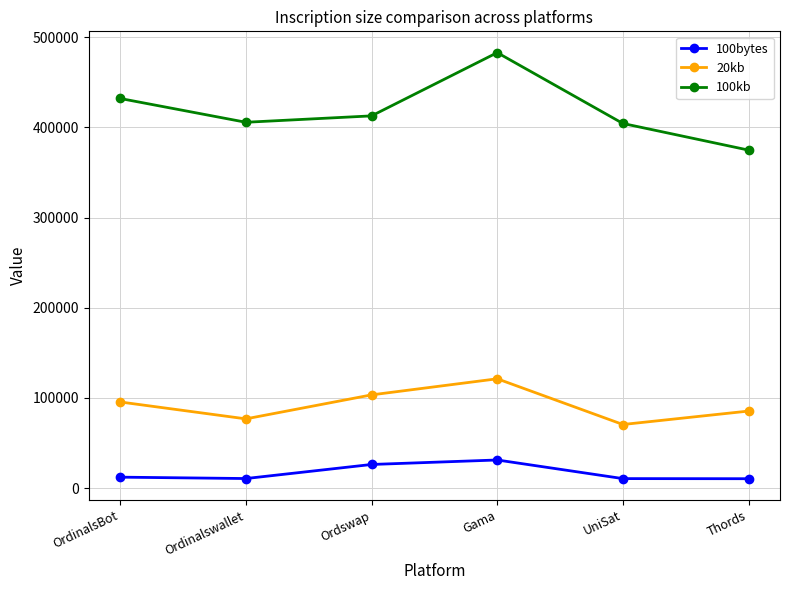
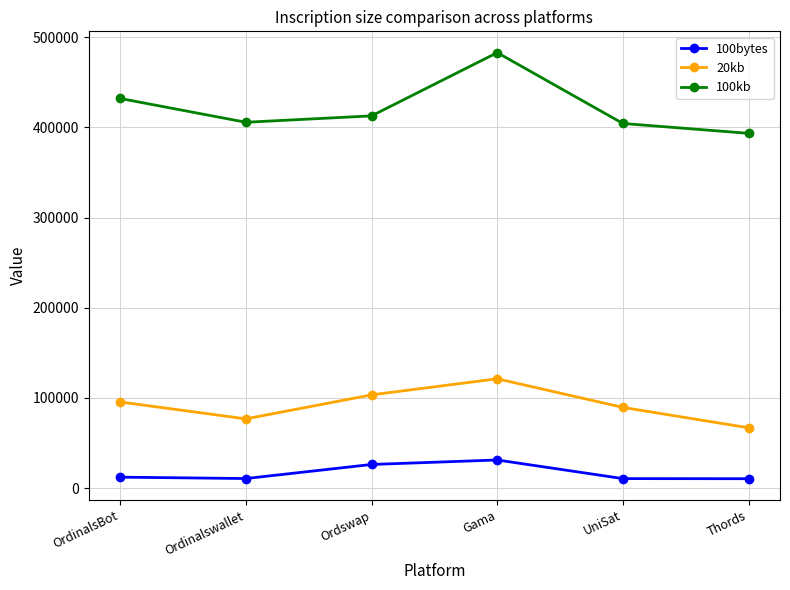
  {
    "100bytes": {
      "OrdinalsBot": 10000,
      "Ordinalswallet": 10000,
      "Ordswap": 30000,
      "Gama": 30000,
      "UniSat": 10000,
      "Thords": 10000
    },
    "20kb": {
      "OrdinalsBot": 100000,
      "Ordinalswallet": 80000,
      "Ordswap": 100000,
      "Gama": 120000,
-     "UniSat": 70000,
-     "Thords": 90000
+     "UniSat": 90000,
+     "Thords": 70000
    },
    "100kb": {
      "OrdinalsBot": 430000,
      "Ordinalswallet": 410000,
      "Ordswap": 410000,
      "Gama": 480000,
      "UniSat": 400000,
-     "Thords": 370000
+     "Thords": 390000
    }
  }
